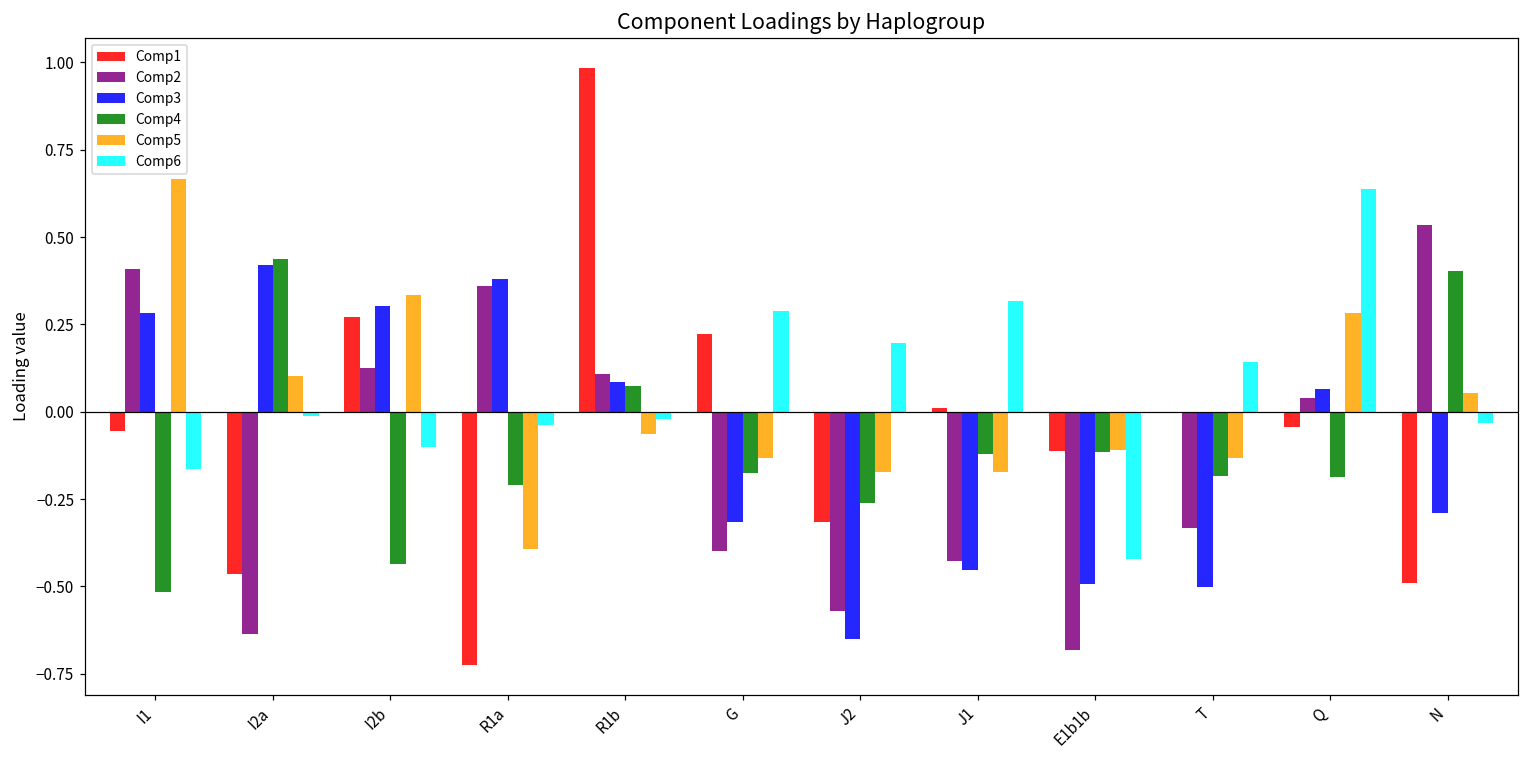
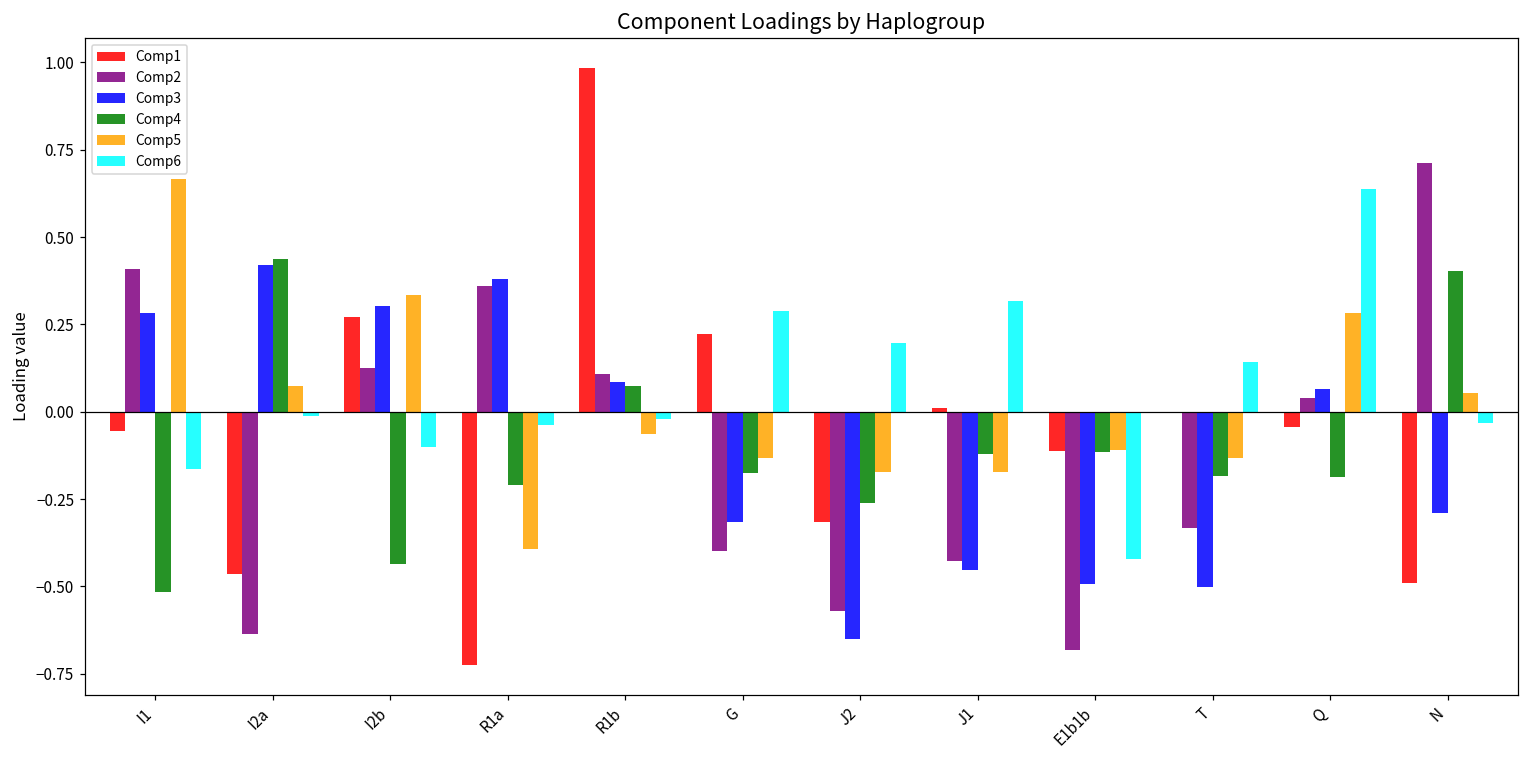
  {
    "Comp1": {
      "I1": -0.06,
      "I2a": -0.46,
      "I2b": 0.27,
      "R1a": -0.72,
      "R1b": 0.99,
      "G": 0.22,
      "J2": -0.32,
      "J1": 0.01,
      "E1b1b": -0.11,
      "Q": -0.04,
      "N": -0.49
    },
    "Comp2": {
      "I1": 0.41,
      "I2a": -0.63,
      "I2b": 0.12,
      "R1a": 0.36,
      "R1b": 0.11,
      "G": -0.40,
      "J2": -0.57,
      "J1": -0.43,
      "E1b1b": -0.68,
      "T": -0.33,
      "Q": 0.04,
-     "N": 0.54
+     "N": 0.71
    },
    "Comp3": {
      "I1": 0.28,
      "I2a": 0.42,
      "I2b": 0.30,
      "R1a": 0.38,
      "R1b": 0.09,
      "G": -0.32,
      "J2": -0.65,
      "J1": -0.45,
      "E1b1b": -0.49,
      "T": -0.50,
      "Q": 0.06,
      "N": -0.29
    },
    "Comp4": {
      "I1": -0.52,
      "I2a": 0.44,
      "I2b": -0.44,
      "R1a": -0.21,
      "R1b": 0.07,
      "G": -0.17,
      "J2": -0.26,
      "J1": -0.12,
      "E1b1b": -0.11,
      "T": -0.18,
      "Q": -0.19,
      "N": 0.40
    },
    "Comp5": {
      "I1": 0.67,
-     "I2a": 0.10,
+     "I2a": 0.07,
      "I2b": 0.34,
      "R1a": -0.39,
      "R1b": -0.06,
      "G": -0.13,
      "J2": -0.17,
      "J1": -0.17,
      "E1b1b": -0.11,
      "T": -0.13,
      "Q": 0.28,
      "N": 0.05
    },
    "Comp6": {
      "I1": -0.16,
      "I2a": -0.01,
      "I2b": -0.10,
      "R1a": -0.04,
      "R1b": -0.02,
      "G": 0.29,
      "J2": 0.20,
      "J1": 0.32,
      "E1b1b": -0.42,
      "T": 0.14,
      "Q": 0.64,
      "N": -0.03
    }
  }
